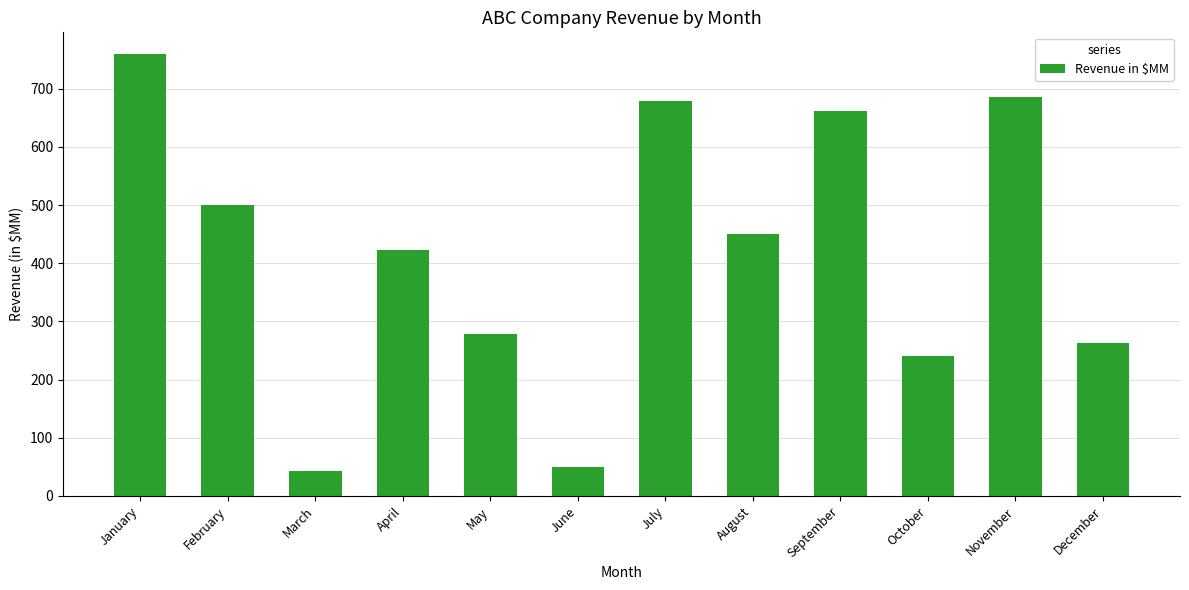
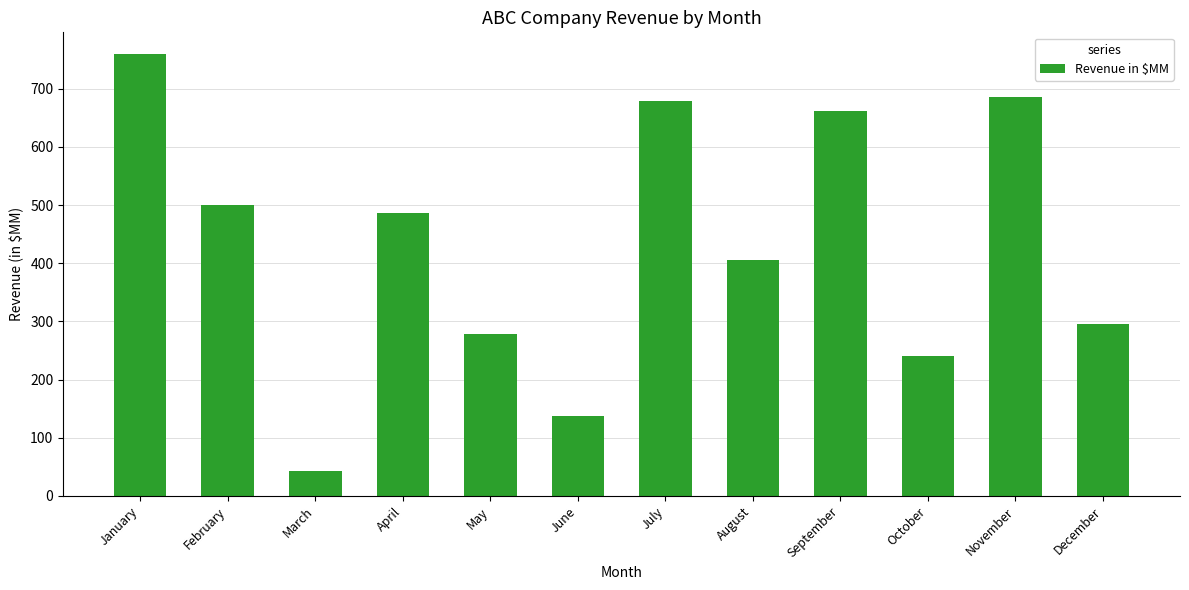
  {
    "January": 760,
    "February": 500,
    "March": 40,
-   "April": 420,
+   "April": 490,
    "May": 280,
-   "June": 50,
+   "June": 140,
    "July": 680,
-   "August": 450,
+   "August": 410,
    "September": 660,
    "October": 240,
    "November": 690,
-   "December": 260
+   "December": 300
  }
